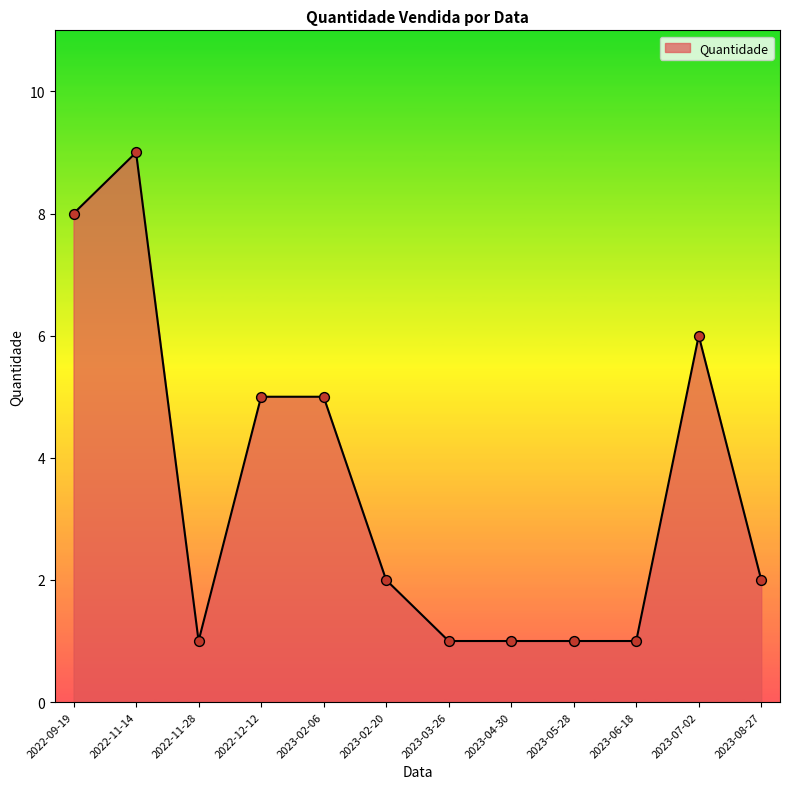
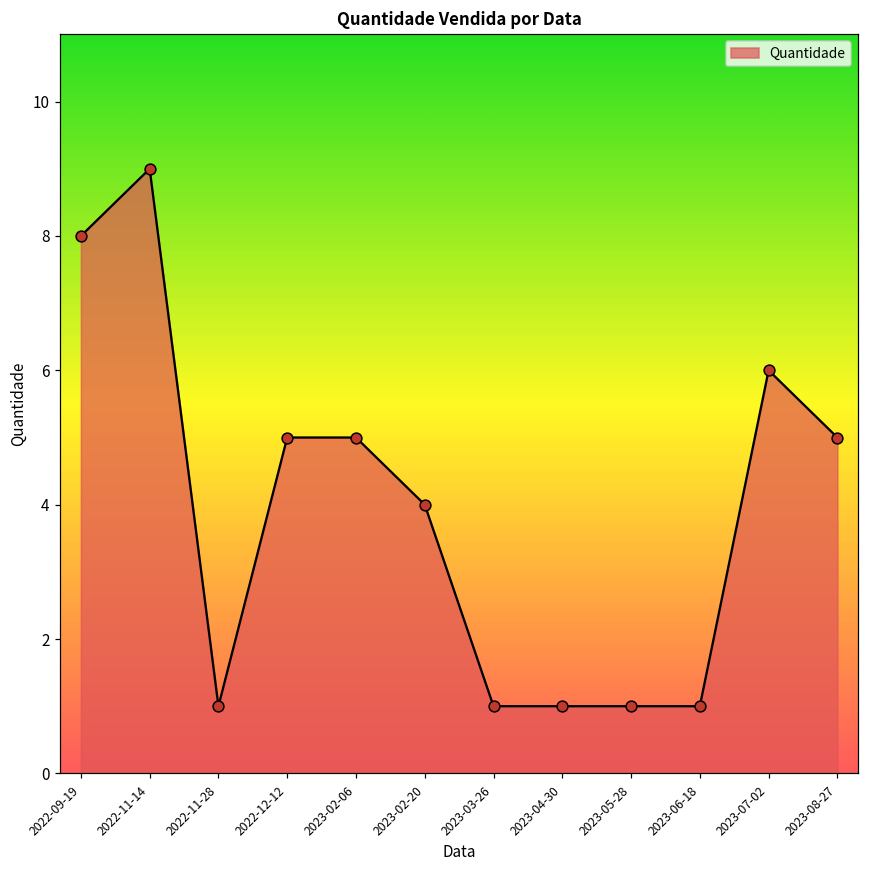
  {
    "2022-09-19": 8,
    "2022-11-14": 9,
    "2022-11-28": 1,
    "2022-12-12": 5,
    "2023-02-06": 5,
-   "2023-02-20": 2,
+   "2023-02-20": 4,
    "2023-03-26": 1,
    "2023-04-30": 1,
    "2023-05-28": 1,
    "2023-06-18": 1,
    "2023-07-02": 6,
-   "2023-08-27": 2
+   "2023-08-27": 5
  }
